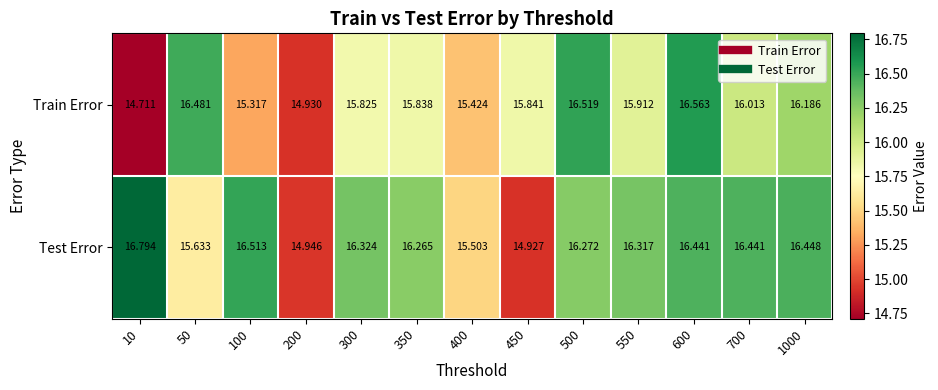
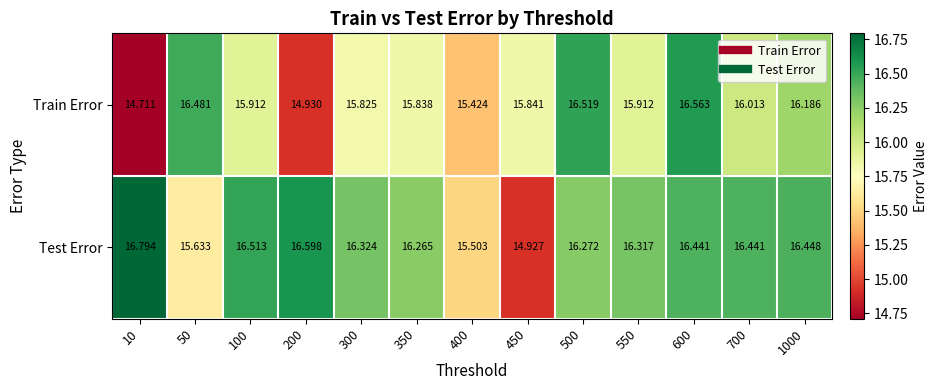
  {
    "Train Error": {
      "10": 14.711,
      "50": 16.481,
-     "100": 15.317,
+     "100": 15.912,
      "200": 14.930,
      "300": 15.825,
      "350": 15.838,
      "400": 15.424,
      "450": 15.841,
      "500": 16.519,
      "550": 15.912,
      "600": 16.563,
      "700": 16.013,
      "1000": 16.186
    },
    "Test Error": {
      "10": 16.794,
      "50": 15.633,
      "100": 16.513,
-     "200": 14.946,
+     "200": 16.598,
      "300": 16.324,
      "350": 16.265,
      "400": 15.503,
      "450": 14.927,
      "500": 16.272,
      "550": 16.317,
      "600": 16.441,
      "700": 16.441,
      "1000": 16.448
    }
  }
